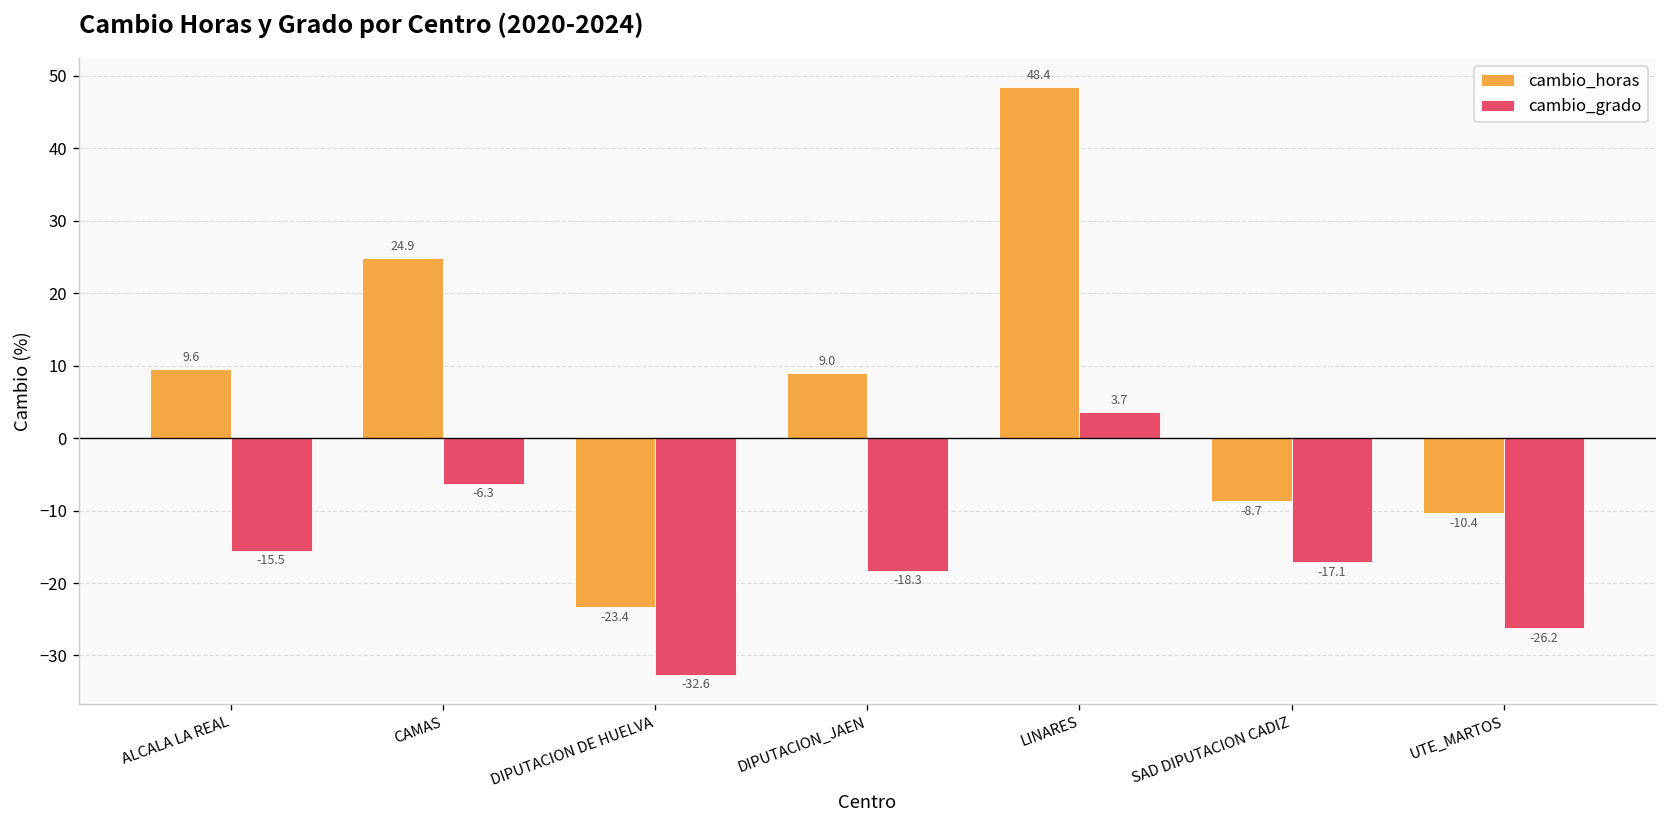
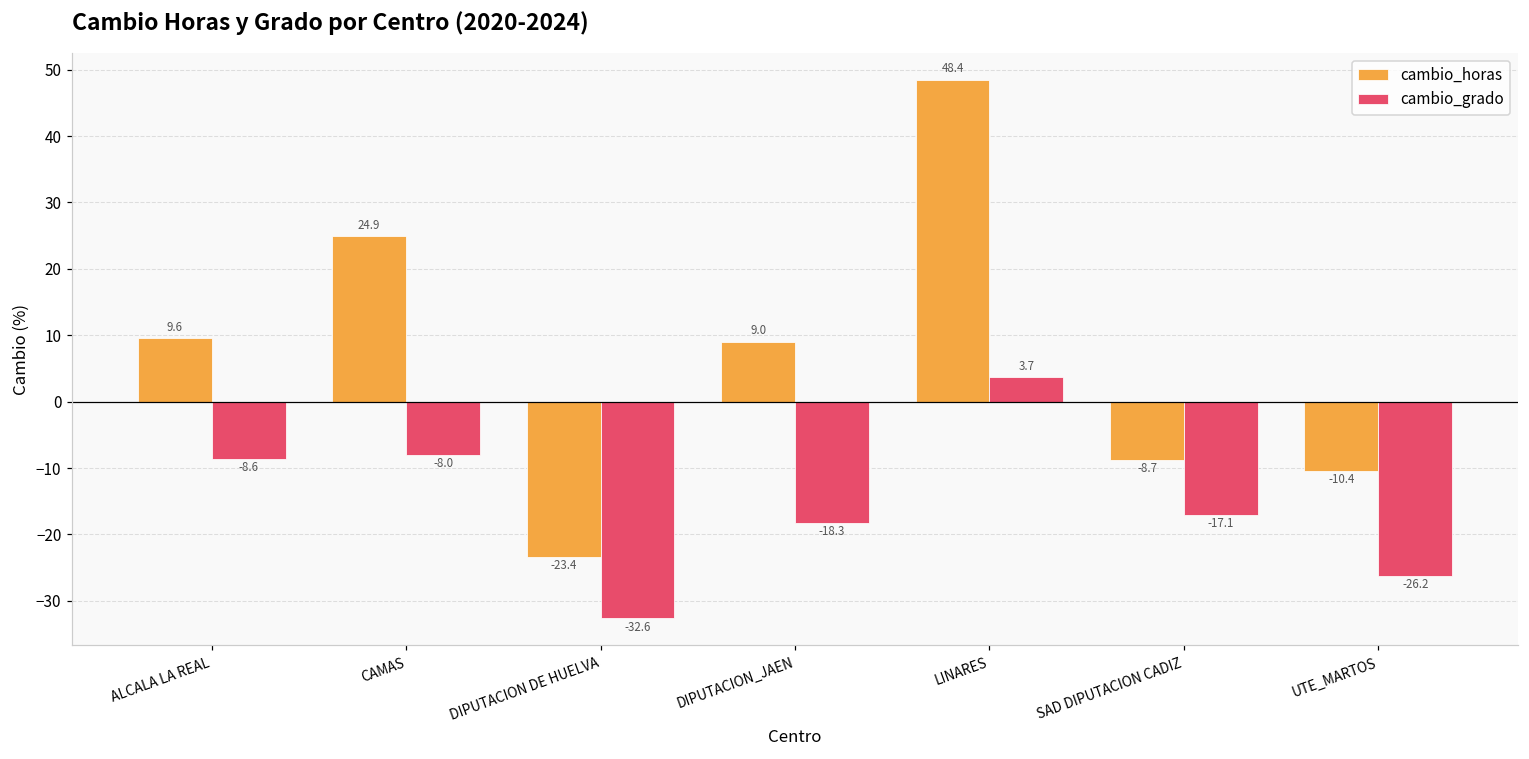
  {
    "cambio_horas": {
      "ALCALA LA REAL": 9.6,
      "CAMAS": 24.9,
      "DIPUTACION DE HUELVA": -23.4,
      "DIPUTACION_JAEN": 9.0,
      "LINARES": 48.4,
      "SAD DIPUTACION CADIZ": -8.7,
      "UTE_MARTOS": -10.4
    },
    "cambio_grado": {
-     "ALCALA LA REAL": -15.5,
-     "CAMAS": -6.3,
+     "ALCALA LA REAL": -8.6,
+     "CAMAS": -8.0,
      "DIPUTACION DE HUELVA": -32.6,
      "DIPUTACION_JAEN": -18.3,
      "LINARES": 3.7,
      "SAD DIPUTACION CADIZ": -17.1,
      "UTE_MARTOS": -26.2
    }
  }
